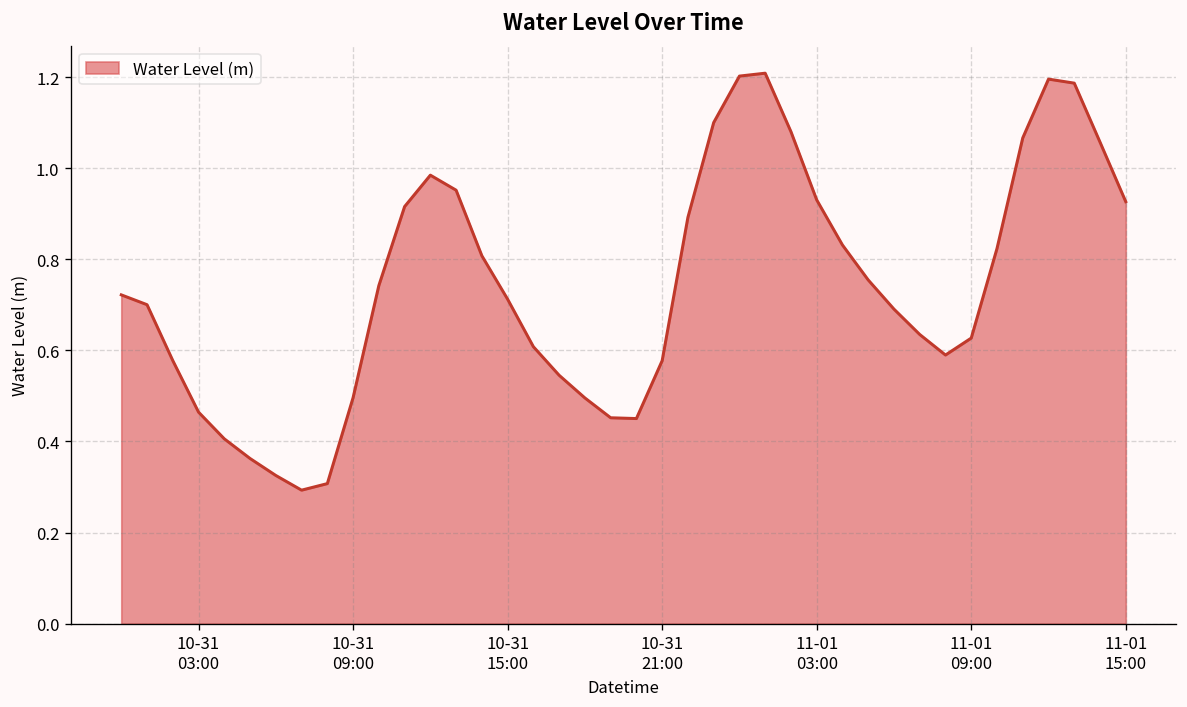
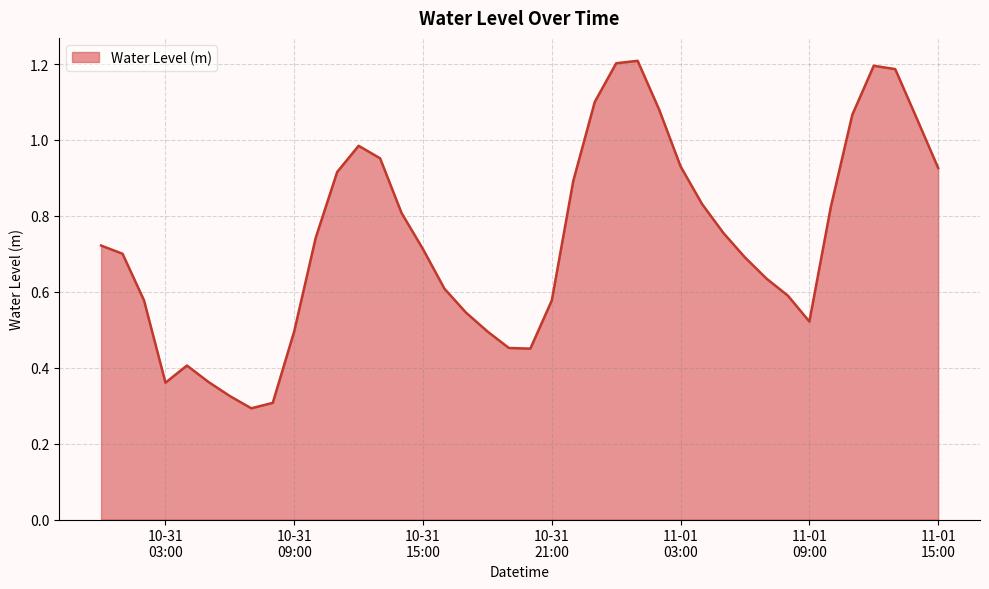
  {
-   "10-31 03:00": 0.46,
+   "10-31 03:00": 0.36,
    "10-31 09:00": 0.50,
    "10-31 15:00": 0.71,
    "10-31 21:00": 0.58,
    "11-01 03:00": 0.93,
-   "11-01 09:00": 0.63,
+   "11-01 09:00": 0.52,
    "11-01 15:00": 0.93
  }
